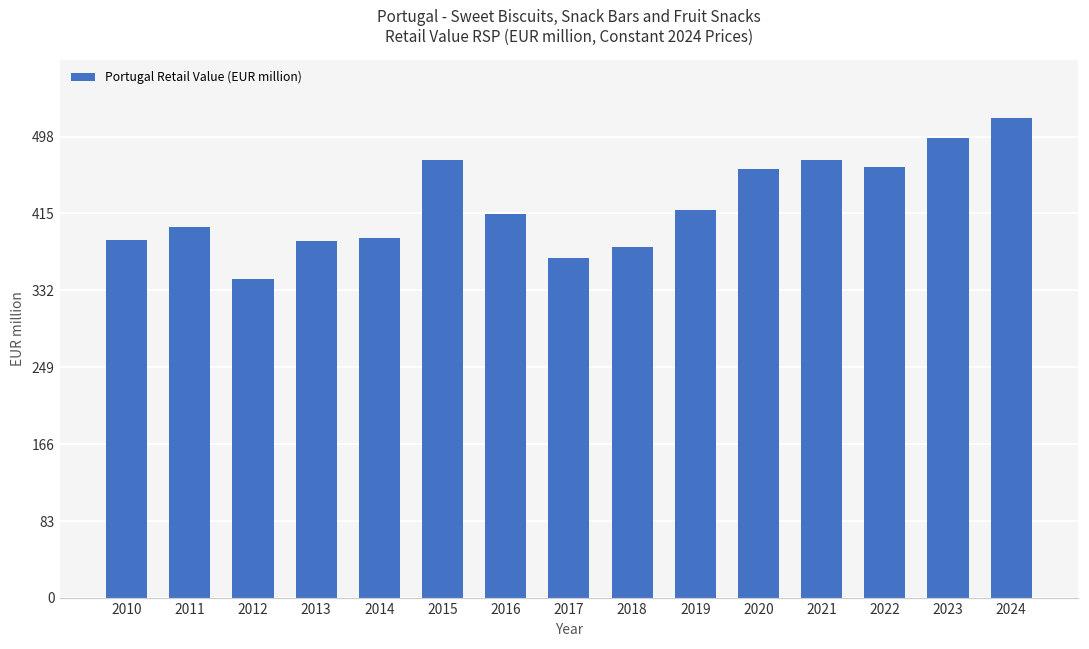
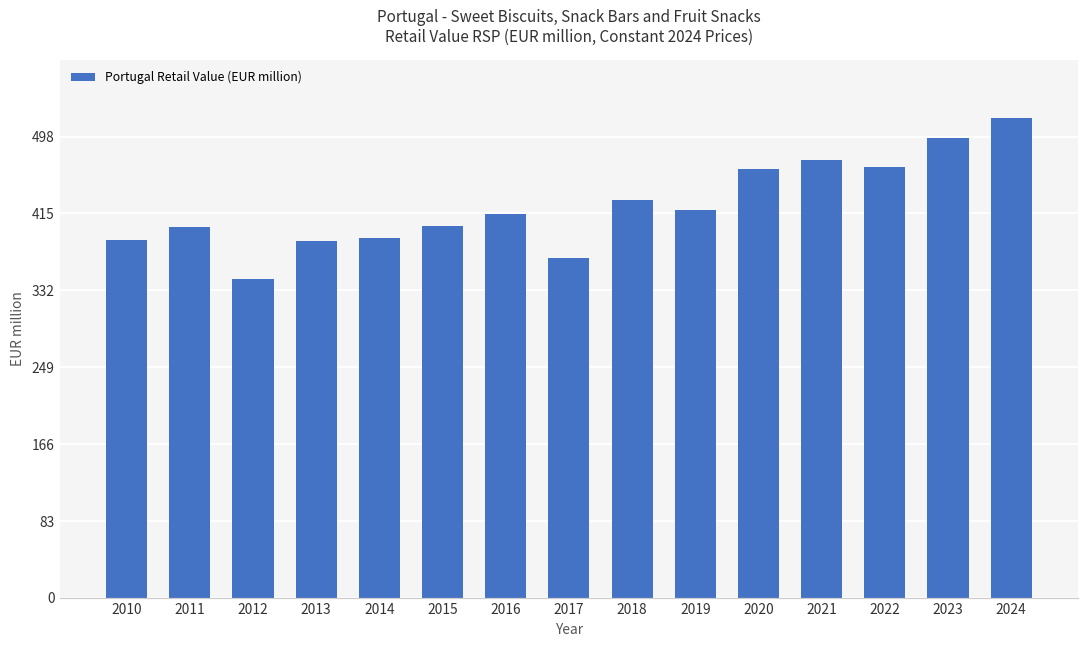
  {
    "2010": 390,
    "2011": 400,
    "2012": 340,
    "2013": 390,
    "2014": 390,
-   "2015": 470,
+   "2015": 400,
    "2016": 410,
    "2017": 370,
-   "2018": 380,
+   "2018": 430,
    "2019": 420,
    "2020": 460,
    "2021": 470,
    "2022": 470,
    "2023": 500,
    "2024": 520
  }
